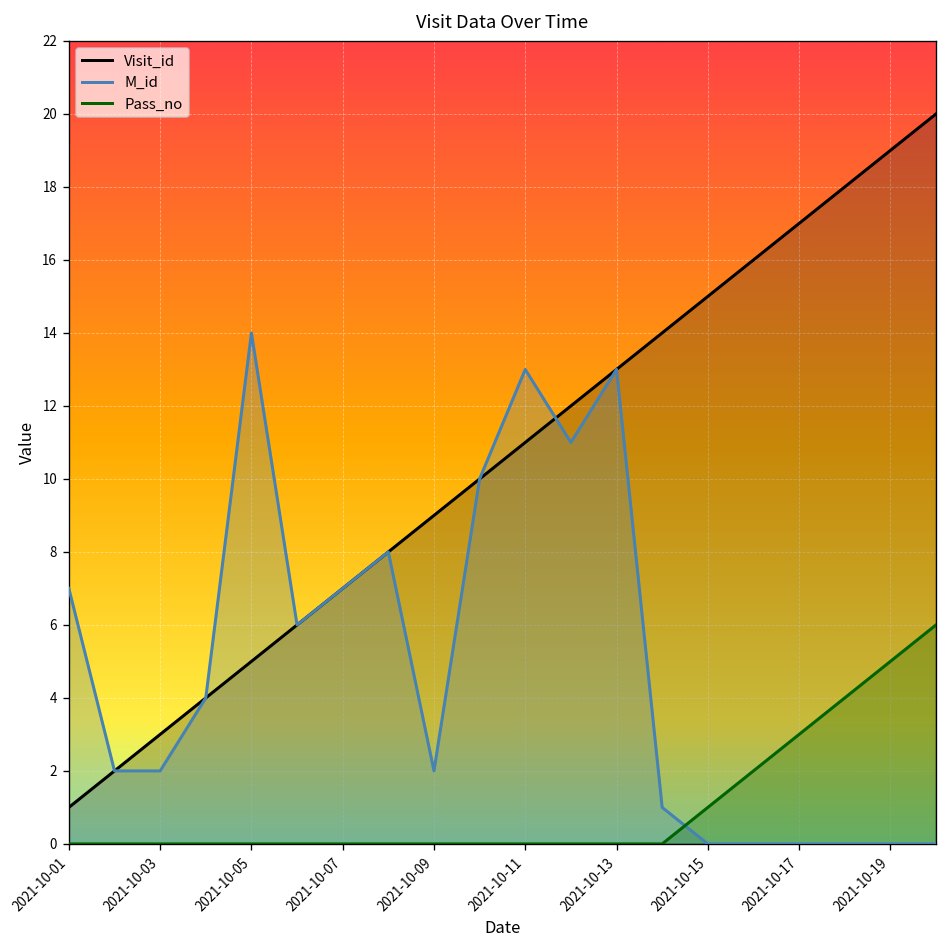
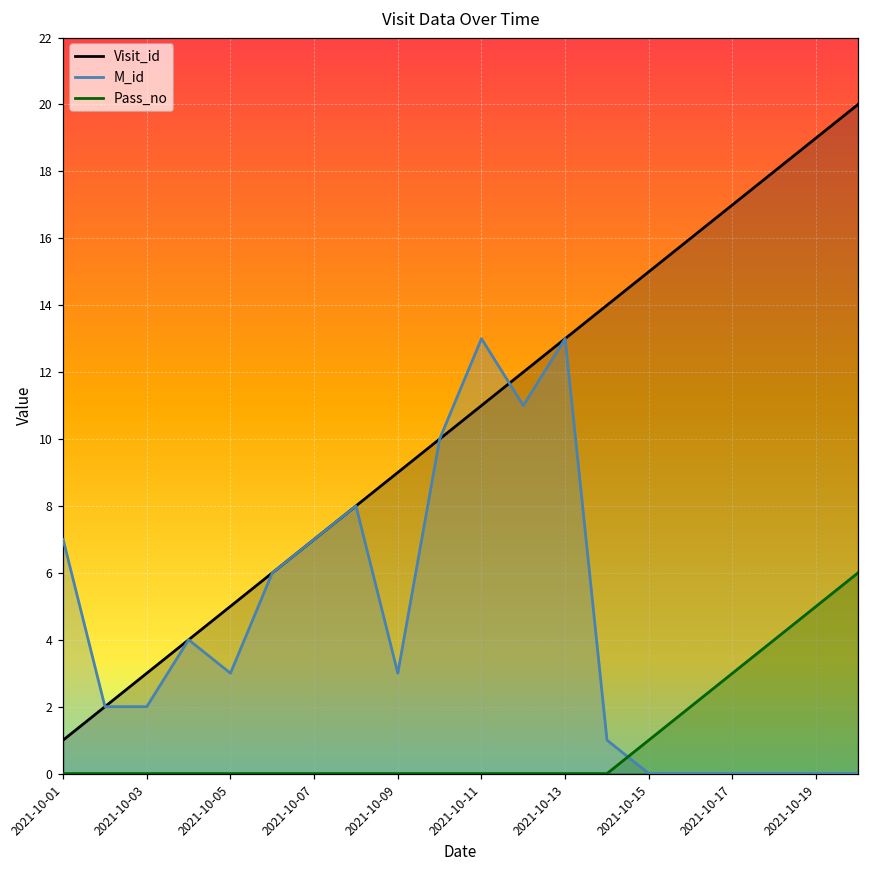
  {
    "M_id": {
      "2021-10-01": 7,
      "2021-10-03": 2,
-     "2021-10-05": 14,
-     "2021-10-09": 2,
+     "2021-10-05": 3,
+     "2021-10-09": 3,
      "2021-10-11": 13,
      "2021-10-15": 0,
      "2021-10-17": 0,
      "2021-10-19": 0
    }
  }
